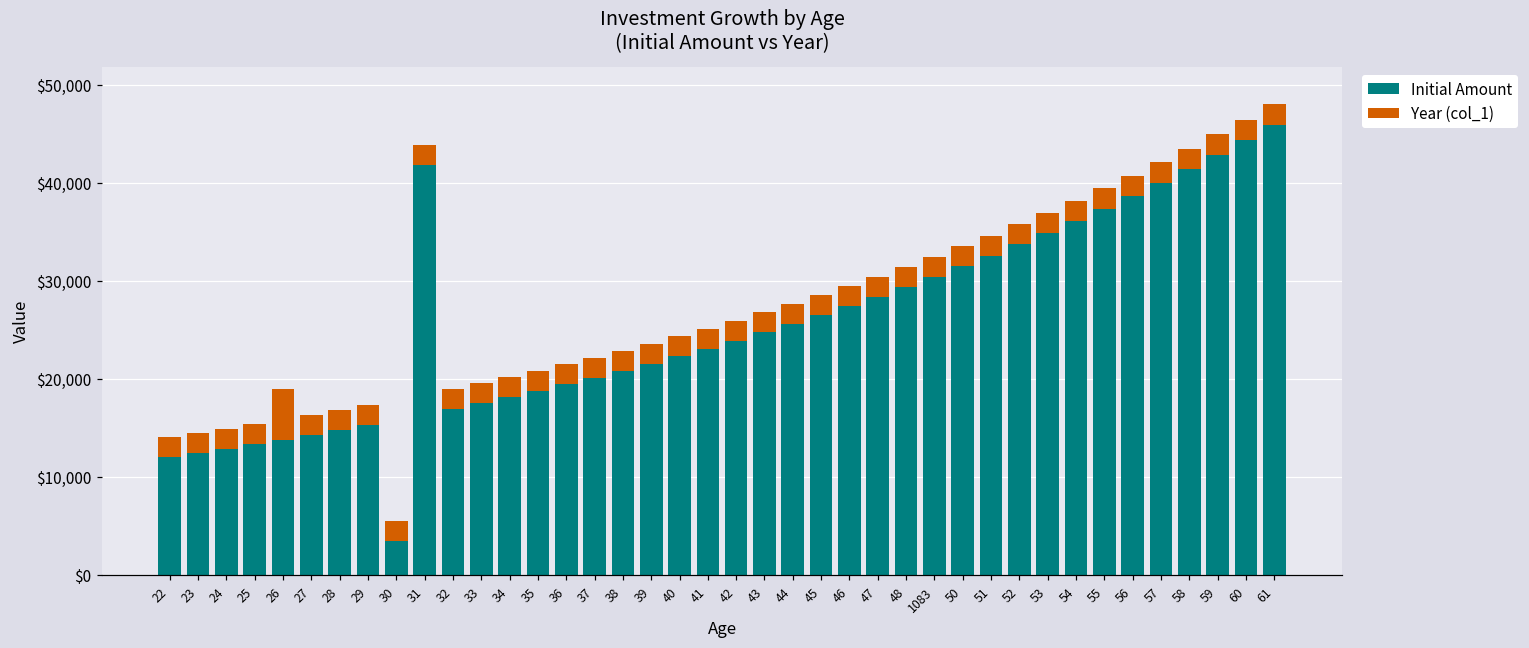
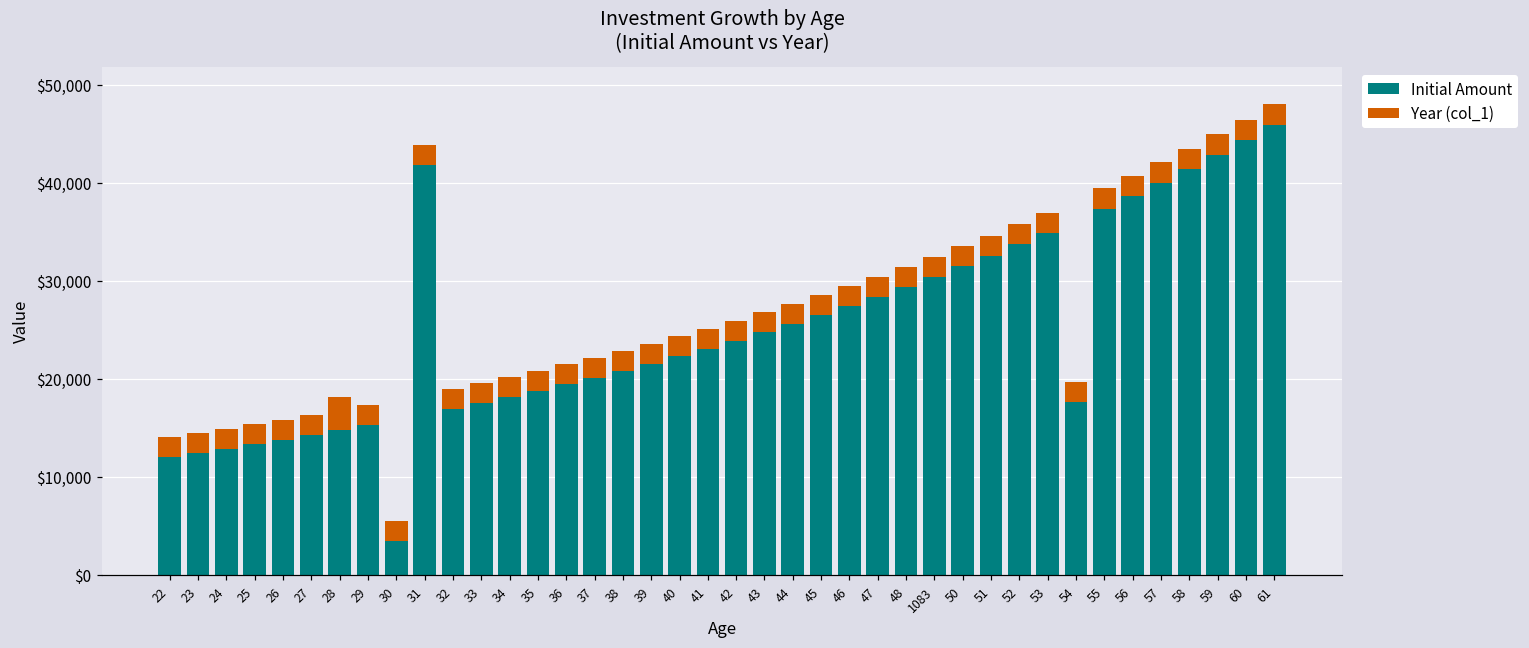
  {
    "Initial Amount": {
      "22": "$12,000",
      "23": "$12,000",
      "24": "$13,000",
      "25": "$13,000",
      "26": "$14,000",
      "27": "$14,000",
      "28": "$15,000",
      "29": "$15,000",
      "30": "$3,000",
      "31": "$42,000",
      "32": "$17,000",
      "33": "$18,000",
      "34": "$18,000",
      "35": "$19,000",
      "36": "$19,000",
      "37": "$20,000",
      "38": "$21,000",
      "39": "$22,000",
      "40": "$22,000",
      "41": "$23,000",
      "42": "$24,000",
      "43": "$25,000",
      "44": "$26,000",
      "45": "$26,000",
      "46": "$27,000",
      "47": "$28,000",
      "48": "$29,000",
      "1083": "$30,000",
      "50": "$31,000",
      "51": "$33,000",
      "52": "$34,000",
      "53": "$35,000",
-     "54": "$36,000",
+     "54": "$18,000",
      "55": "$37,000",
      "56": "$39,000",
      "57": "$40,000",
      "58": "$41,000",
      "59": "$43,000",
      "60": "$44,000",
      "61": "$46,000"
    },
    "Year (col_1)": {
      "22": "$2,000",
      "23": "$2,000",
      "24": "$2,000",
      "25": "$2,000",
-     "26": "$5,000",
+     "26": "$2,000",
      "27": "$2,000",
-     "28": "$2,000",
+     "28": "$3,000",
      "29": "$2,000",
      "30": "$2,000",
      "31": "$2,000",
      "32": "$2,000",
      "33": "$2,000",
      "34": "$2,000",
      "35": "$2,000",
      "36": "$2,000",
      "37": "$2,000",
      "38": "$2,000",
      "39": "$2,000",
      "40": "$2,000",
      "41": "$2,000",
      "42": "$2,000",
      "43": "$2,000",
      "44": "$2,000",
      "45": "$2,000",
      "46": "$2,000",
      "47": "$2,000",
      "48": "$2,000",
      "1083": "$2,000",
      "50": "$2,000",
      "51": "$2,000",
      "52": "$2,000",
      "53": "$2,000",
      "54": "$2,000",
      "55": "$2,000",
      "56": "$2,000",
      "57": "$2,000",
      "58": "$2,000",
      "59": "$2,000",
      "60": "$2,000",
      "61": "$2,000"
    }
  }
